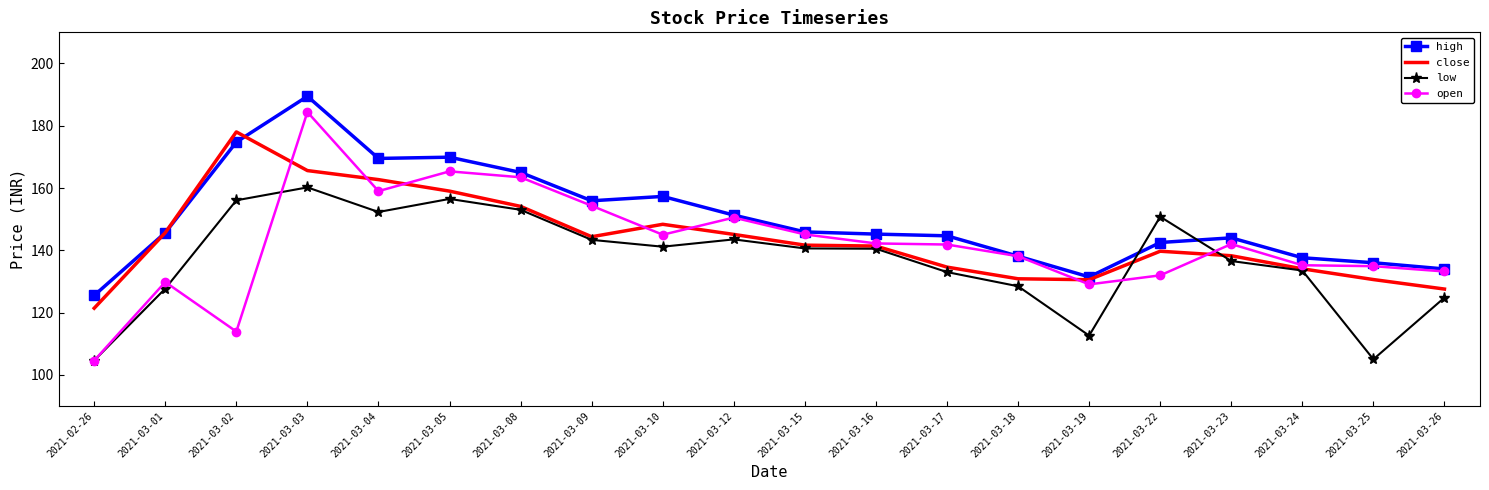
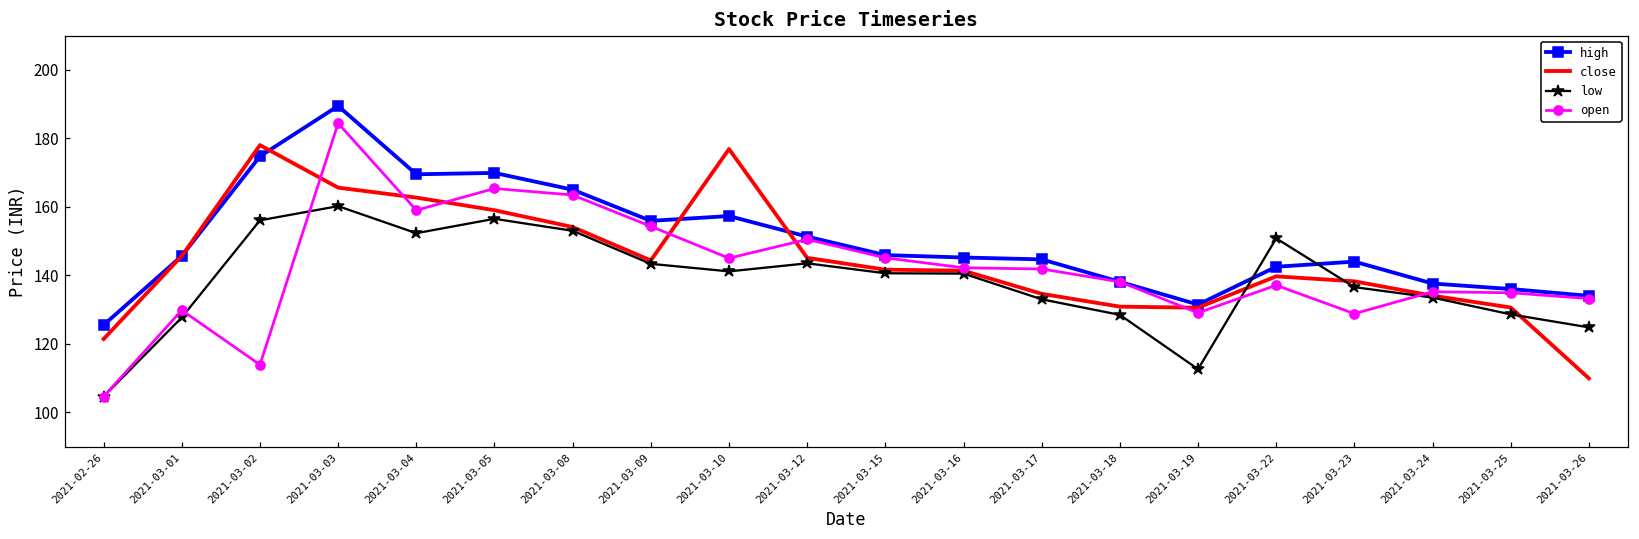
  {
    "high": {
      "2021-02-26": 126,
      "2021-03-02": 175,
      "2021-03-03": 189,
      "2021-03-04": 170,
      "2021-03-05": 170,
      "2021-03-08": 165,
      "2021-03-09": 156,
      "2021-03-10": 157,
      "2021-03-16": 145,
      "2021-03-17": 145,
      "2021-03-19": 131,
      "2021-03-22": 143,
      "2021-03-23": 144,
      "2021-03-24": 138,
      "2021-03-25": 136
    },
    "close": {
      "2021-02-26": 121,
      "2021-03-02": 178,
      "2021-03-03": 166,
      "2021-03-04": 163,
      "2021-03-05": 159,
      "2021-03-08": 154,
      "2021-03-09": 144,
-     "2021-03-10": 148,
+     "2021-03-10": 177,
      "2021-03-12": 145,
      "2021-03-15": 142,
      "2021-03-16": 141,
      "2021-03-17": 135,
      "2021-03-18": 131,
      "2021-03-19": 131,
      "2021-03-22": 140,
      "2021-03-23": 138,
      "2021-03-25": 131,
-     "2021-03-26": 128
+     "2021-03-26": 110
    },
    "low": {
      "2021-03-01": 128,
      "2021-03-02": 156,
      "2021-03-03": 160,
      "2021-03-04": 152,
      "2021-03-05": 157,
      "2021-03-08": 153,
      "2021-03-09": 143,
      "2021-03-10": 141,
      "2021-03-12": 144,
      "2021-03-15": 141,
      "2021-03-16": 141,
      "2021-03-17": 133,
      "2021-03-18": 128,
      "2021-03-19": 113,
      "2021-03-22": 151,
      "2021-03-23": 137,
-     "2021-03-25": 105,
+     "2021-03-25": 129,
      "2021-03-26": 125
    },
    "open": {
      "2021-03-01": 130,
      "2021-03-02": 114,
      "2021-03-03": 184,
      "2021-03-04": 159,
      "2021-03-05": 165,
      "2021-03-08": 163,
      "2021-03-09": 154,
      "2021-03-10": 145,
      "2021-03-16": 142,
      "2021-03-17": 142,
      "2021-03-19": 129,
-     "2021-03-22": 132,
-     "2021-03-23": 142,
+     "2021-03-22": 137,
+     "2021-03-23": 129,
      "2021-03-24": 135,
      "2021-03-25": 135
    }
  }
